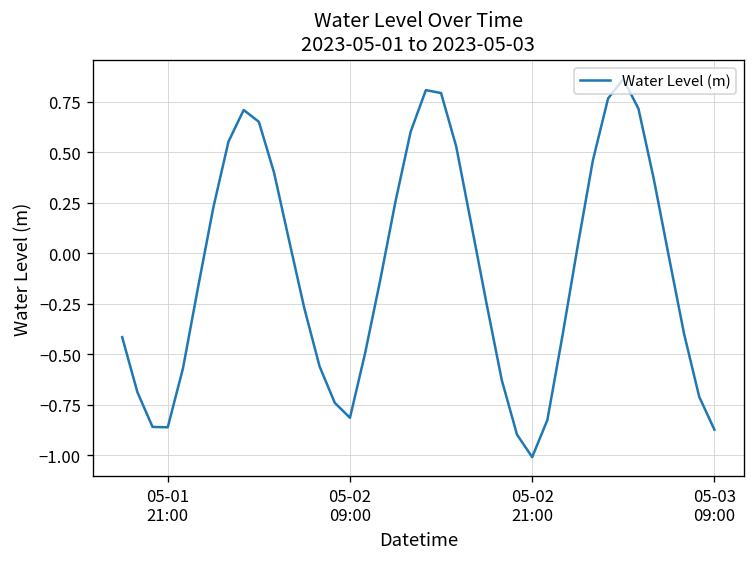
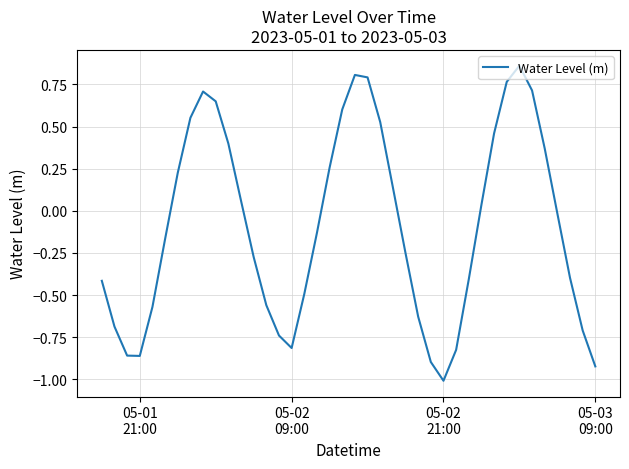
  {
    "05-01 21:00": -0.86,
    "05-02 09:00": -0.81,
    "05-02 21:00": -1.01,
-   "05-03 09:00": -0.87
+   "05-03 09:00": -0.92
  }
